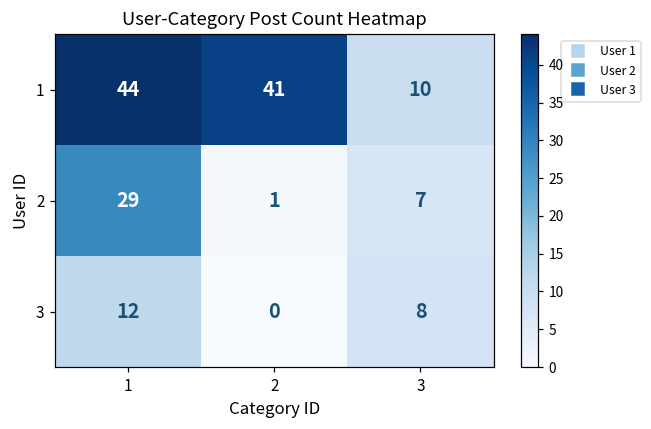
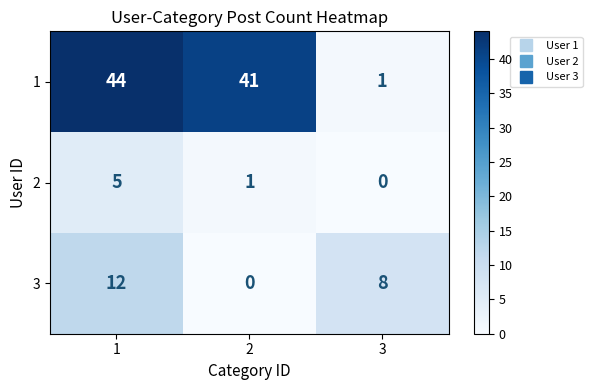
  {
    "1": {
      "1": 44,
      "2": 41,
-     "3": 10
+     "3": 1
    },
    "2": {
-     "1": 29,
+     "1": 5,
      "2": 1,
-     "3": 7
+     "3": 0
    },
    "3": {
      "1": 12,
      "2": 0,
      "3": 8
    }
  }
